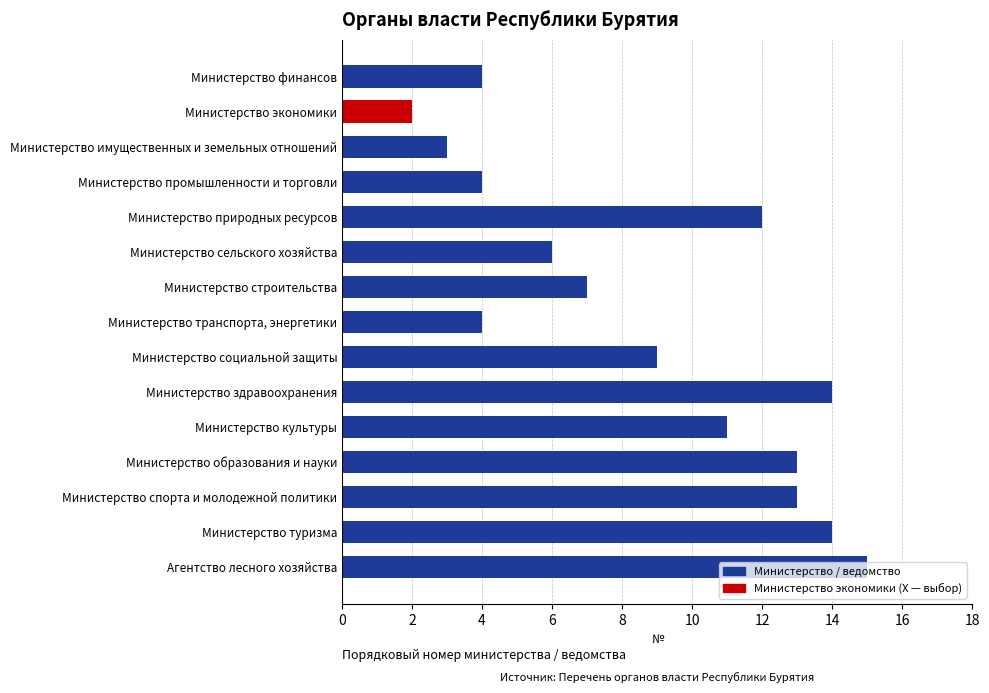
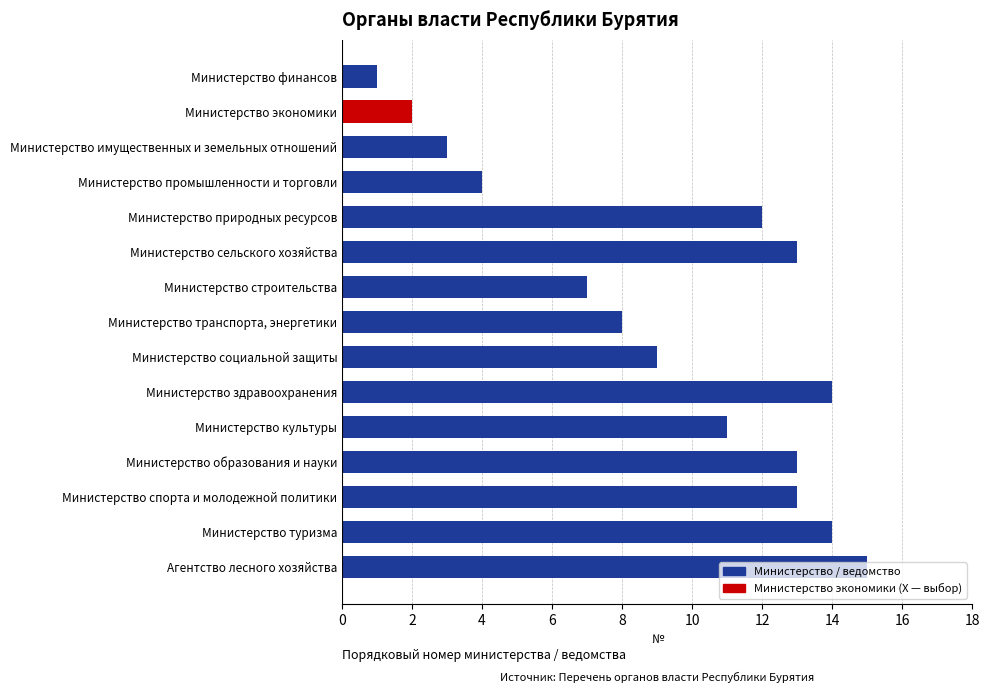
  {
-   "Министерство финансов": 4,
+   "Министерство финансов": 1,
    "Министерство экономики": 2,
    "Министерство имущественных и земельных отношений": 3,
    "Министерство промышленности и торговли": 4,
    "Министерство природных ресурсов": 12,
-   "Министерство сельского хозяйства": 6,
+   "Министерство сельского хозяйства": 13,
    "Министерство строительства": 7,
-   "Министерство транспорта, энергетики": 4,
+   "Министерство транспорта, энергетики": 8,
    "Министерство социальной защиты": 9,
    "Министерство здравоохранения": 14,
    "Министерство культуры": 11,
    "Министерство образования и науки": 13,
    "Министерство спорта и молодежной политики": 13,
    "Министерство туризма": 14
  }
